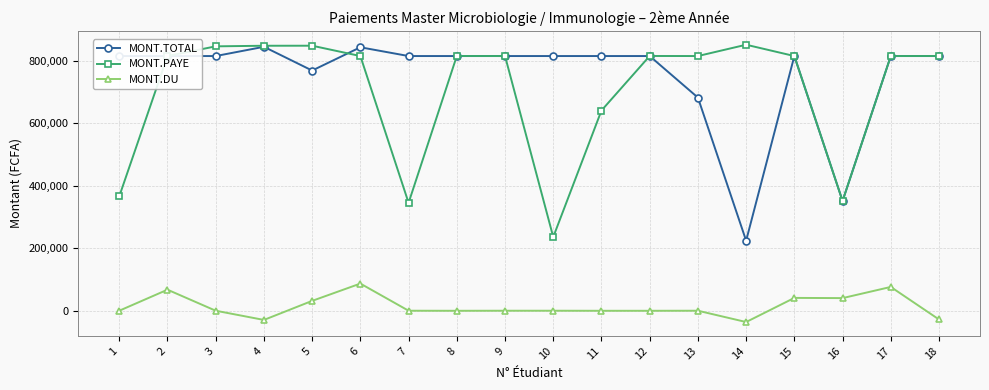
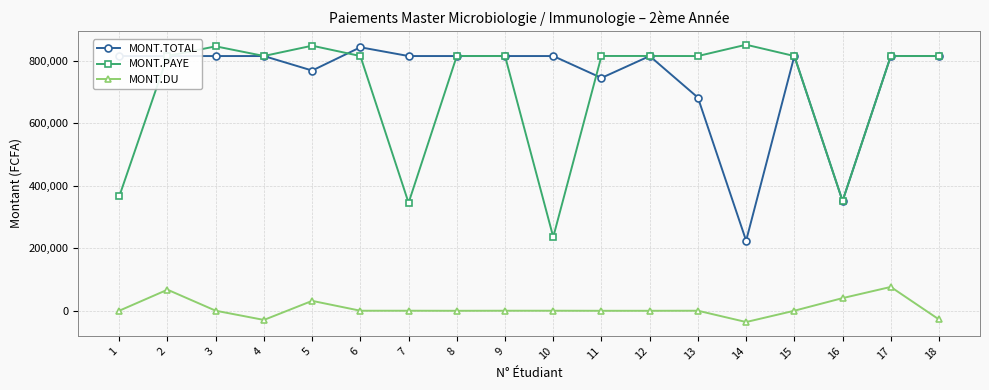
  {
    "MONT.TOTAL": {
      "3": "820,000",
-     "4": "840,000",
+     "4": "820,000",
      "5": "770,000",
      "6": "840,000",
      "7": "820,000",
      "10": "820,000",
-     "11": "820,000",
+     "11": "740,000",
      "13": "680,000",
      "14": "220,000"
    },
    "MONT.PAYE": {
      "1": "370,000",
      "3": "850,000",
-     "4": "850,000",
+     "4": "820,000",
      "5": "850,000",
      "6": "820,000",
      "7": "350,000",
      "10": "240,000",
-     "11": "640,000",
+     "11": "820,000",
      "13": "820,000",
      "14": "850,000"
    },
    "MONT.DU": {
      "1": "0",
      "2": "70,000",
      "3": "0",
      "4": "-30,000",
      "5": "30,000",
-     "6": "90,000",
+     "6": "0",
      "7": "0",
      "8": "0",
      "9": "0",
      "10": "0",
      "11": "0",
      "12": "0",
      "13": "0",
      "14": "-40,000",
-     "15": "40,000",
+     "15": "0",
      "16": "40,000",
      "17": "80,000",
      "18": "-30,000"
    }
  }
